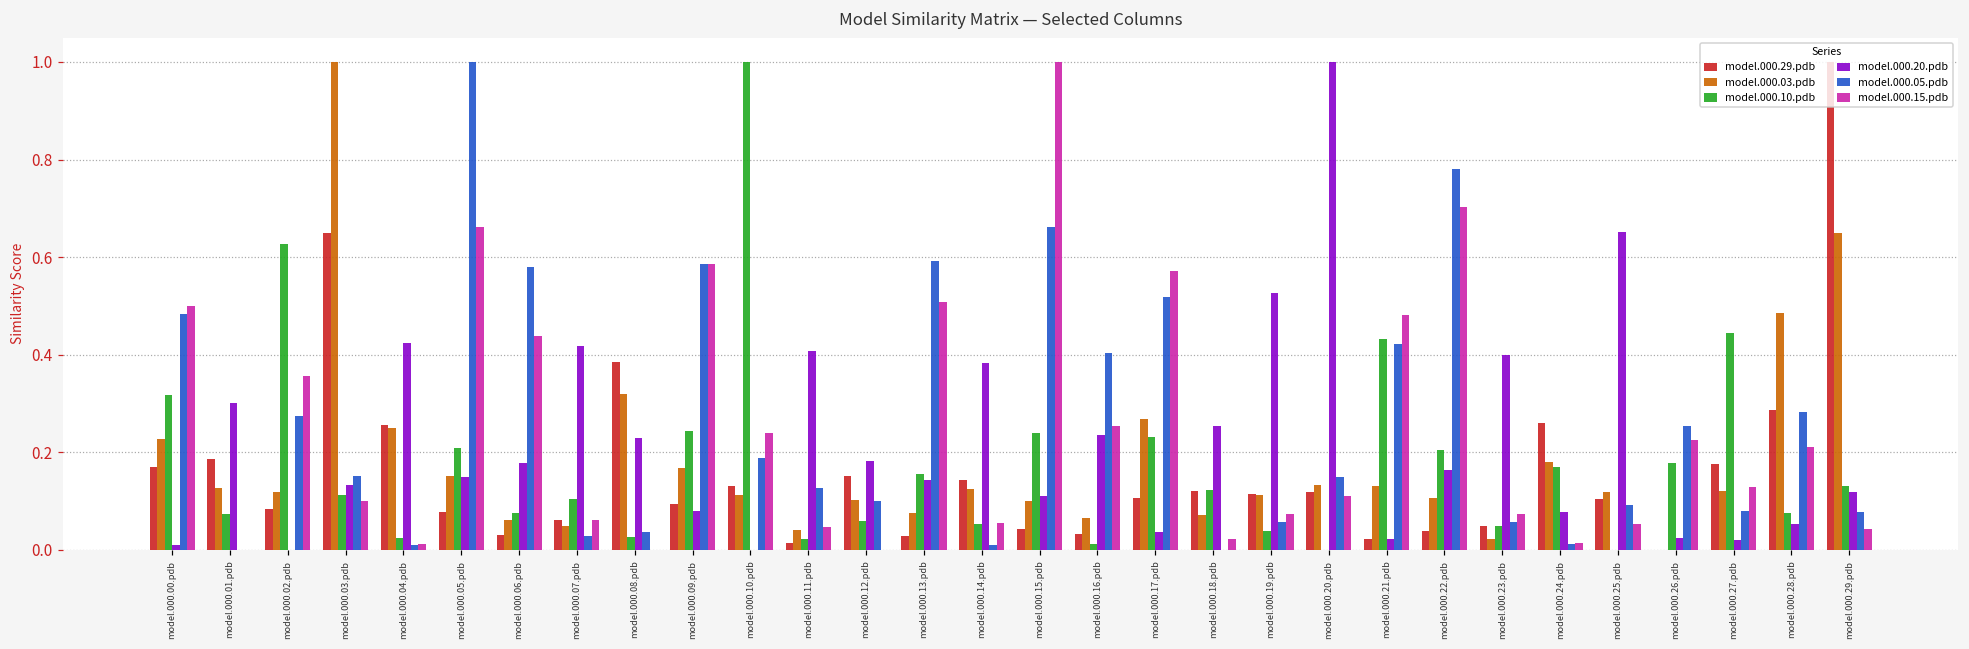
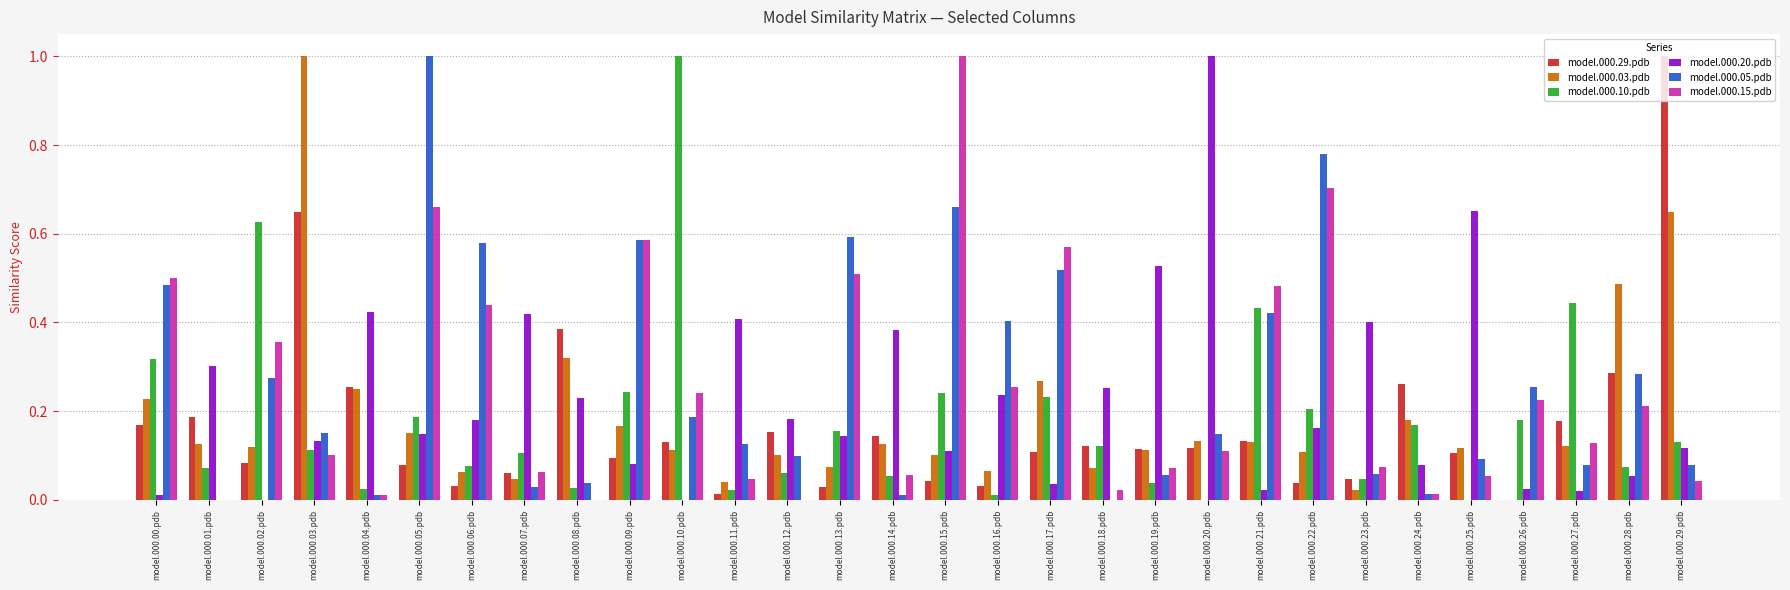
  {
    "model.000.29.pdb": {
      "model.000.00.pdb": 0.17,
      "model.000.01.pdb": 0.19,
      "model.000.02.pdb": 0.08,
      "model.000.03.pdb": 0.65,
      "model.000.04.pdb": 0.26,
      "model.000.05.pdb": 0.08,
      "model.000.06.pdb": 0.03,
      "model.000.07.pdb": 0.06,
      "model.000.08.pdb": 0.39,
      "model.000.09.pdb": 0.10,
      "model.000.10.pdb": 0.13,
      "model.000.11.pdb": 0.01,
      "model.000.12.pdb": 0.15,
      "model.000.13.pdb": 0.03,
      "model.000.14.pdb": 0.14,
      "model.000.15.pdb": 0.04,
      "model.000.16.pdb": 0.03,
      "model.000.17.pdb": 0.11,
      "model.000.18.pdb": 0.12,
      "model.000.19.pdb": 0.11,
      "model.000.20.pdb": 0.12,
-     "model.000.21.pdb": 0.02,
+     "model.000.21.pdb": 0.13,
      "model.000.22.pdb": 0.04,
      "model.000.23.pdb": 0.05,
      "model.000.24.pdb": 0.26,
      "model.000.25.pdb": 0.11,
      "model.000.26.pdb": 0.00,
      "model.000.27.pdb": 0.18,
      "model.000.28.pdb": 0.29
    },
    "model.000.03.pdb": {
      "model.000.00.pdb": 0.23,
      "model.000.01.pdb": 0.13,
      "model.000.02.pdb": 0.12,
      "model.000.03.pdb": 1.00,
      "model.000.04.pdb": 0.25,
      "model.000.05.pdb": 0.15,
      "model.000.06.pdb": 0.06,
      "model.000.07.pdb": 0.05,
      "model.000.08.pdb": 0.32,
      "model.000.09.pdb": 0.17,
      "model.000.10.pdb": 0.11,
      "model.000.11.pdb": 0.04,
      "model.000.12.pdb": 0.10,
      "model.000.13.pdb": 0.08,
      "model.000.14.pdb": 0.13,
      "model.000.15.pdb": 0.10,
      "model.000.16.pdb": 0.07,
      "model.000.17.pdb": 0.27,
      "model.000.18.pdb": 0.07,
      "model.000.19.pdb": 0.11,
      "model.000.20.pdb": 0.13,
      "model.000.21.pdb": 0.13,
      "model.000.22.pdb": 0.11,
      "model.000.23.pdb": 0.02,
      "model.000.24.pdb": 0.18,
      "model.000.25.pdb": 0.12,
      "model.000.26.pdb": 0.00,
      "model.000.27.pdb": 0.12,
      "model.000.28.pdb": 0.49,
      "model.000.29.pdb": 0.65
    },
    "model.000.10.pdb": {
      "model.000.00.pdb": 0.32,
      "model.000.01.pdb": 0.07,
      "model.000.02.pdb": 0.63,
      "model.000.03.pdb": 0.11,
      "model.000.04.pdb": 0.02,
-     "model.000.05.pdb": 0.21,
+     "model.000.05.pdb": 0.19,
      "model.000.06.pdb": 0.08,
      "model.000.07.pdb": 0.11,
      "model.000.08.pdb": 0.03,
      "model.000.09.pdb": 0.24,
      "model.000.10.pdb": 1.00,
      "model.000.11.pdb": 0.02,
      "model.000.12.pdb": 0.06,
      "model.000.13.pdb": 0.16,
      "model.000.14.pdb": 0.05,
      "model.000.15.pdb": 0.24,
      "model.000.16.pdb": 0.01,
      "model.000.17.pdb": 0.23,
      "model.000.18.pdb": 0.12,
      "model.000.19.pdb": 0.04,
      "model.000.20.pdb": 0.00,
      "model.000.21.pdb": 0.43,
      "model.000.22.pdb": 0.21,
      "model.000.23.pdb": 0.05,
      "model.000.24.pdb": 0.17,
      "model.000.25.pdb": 0.00,
      "model.000.26.pdb": 0.18,
      "model.000.27.pdb": 0.44,
      "model.000.28.pdb": 0.08,
      "model.000.29.pdb": 0.13
    },
    "model.000.20.pdb": {
      "model.000.00.pdb": 0.01,
      "model.000.01.pdb": 0.30,
      "model.000.02.pdb": 0.00,
      "model.000.03.pdb": 0.13,
      "model.000.04.pdb": 0.42,
      "model.000.05.pdb": 0.15,
      "model.000.06.pdb": 0.18,
      "model.000.07.pdb": 0.42,
      "model.000.08.pdb": 0.23,
      "model.000.09.pdb": 0.08,
      "model.000.10.pdb": 0.00,
      "model.000.11.pdb": 0.41,
      "model.000.12.pdb": 0.18,
      "model.000.13.pdb": 0.14,
      "model.000.14.pdb": 0.38,
      "model.000.15.pdb": 0.11,
      "model.000.16.pdb": 0.24,
      "model.000.17.pdb": 0.04,
      "model.000.18.pdb": 0.25,
      "model.000.19.pdb": 0.53,
      "model.000.20.pdb": 1.00,
      "model.000.21.pdb": 0.02,
      "model.000.22.pdb": 0.16,
      "model.000.23.pdb": 0.40,
      "model.000.24.pdb": 0.08,
      "model.000.25.pdb": 0.65,
      "model.000.26.pdb": 0.02,
      "model.000.27.pdb": 0.02,
      "model.000.28.pdb": 0.05,
      "model.000.29.pdb": 0.12
    },
    "model.000.05.pdb": {
      "model.000.00.pdb": 0.48,
      "model.000.01.pdb": 0.00,
      "model.000.02.pdb": 0.28,
      "model.000.03.pdb": 0.15,
      "model.000.04.pdb": 0.01,
      "model.000.05.pdb": 1.00,
      "model.000.06.pdb": 0.58,
      "model.000.07.pdb": 0.03,
      "model.000.08.pdb": 0.04,
      "model.000.09.pdb": 0.59,
      "model.000.10.pdb": 0.19,
      "model.000.11.pdb": 0.13,
      "model.000.12.pdb": 0.10,
      "model.000.13.pdb": 0.59,
      "model.000.14.pdb": 0.01,
      "model.000.15.pdb": 0.66,
      "model.000.16.pdb": 0.40,
      "model.000.17.pdb": 0.52,
      "model.000.18.pdb": 0.00,
      "model.000.19.pdb": 0.06,
      "model.000.20.pdb": 0.15,
      "model.000.21.pdb": 0.42,
      "model.000.22.pdb": 0.78,
      "model.000.23.pdb": 0.06,
      "model.000.24.pdb": 0.01,
      "model.000.25.pdb": 0.09,
      "model.000.26.pdb": 0.25,
      "model.000.27.pdb": 0.08,
      "model.000.28.pdb": 0.28,
      "model.000.29.pdb": 0.08
    },
    "model.000.15.pdb": {
      "model.000.00.pdb": 0.50,
      "model.000.01.pdb": 0.00,
      "model.000.02.pdb": 0.36,
      "model.000.03.pdb": 0.10,
      "model.000.04.pdb": 0.01,
      "model.000.05.pdb": 0.66,
      "model.000.06.pdb": 0.44,
      "model.000.07.pdb": 0.06,
      "model.000.08.pdb": 0.00,
      "model.000.09.pdb": 0.59,
      "model.000.10.pdb": 0.24,
      "model.000.11.pdb": 0.05,
      "model.000.12.pdb": 0.00,
      "model.000.13.pdb": 0.51,
      "model.000.14.pdb": 0.06,
      "model.000.15.pdb": 1.00,
      "model.000.16.pdb": 0.25,
      "model.000.17.pdb": 0.57,
      "model.000.18.pdb": 0.02,
      "model.000.19.pdb": 0.07,
      "model.000.20.pdb": 0.11,
      "model.000.21.pdb": 0.48,
      "model.000.22.pdb": 0.70,
      "model.000.23.pdb": 0.07,
      "model.000.24.pdb": 0.01,
      "model.000.25.pdb": 0.05,
      "model.000.26.pdb": 0.23,
      "model.000.27.pdb": 0.13,
      "model.000.28.pdb": 0.21,
      "model.000.29.pdb": 0.04
    }
  }
